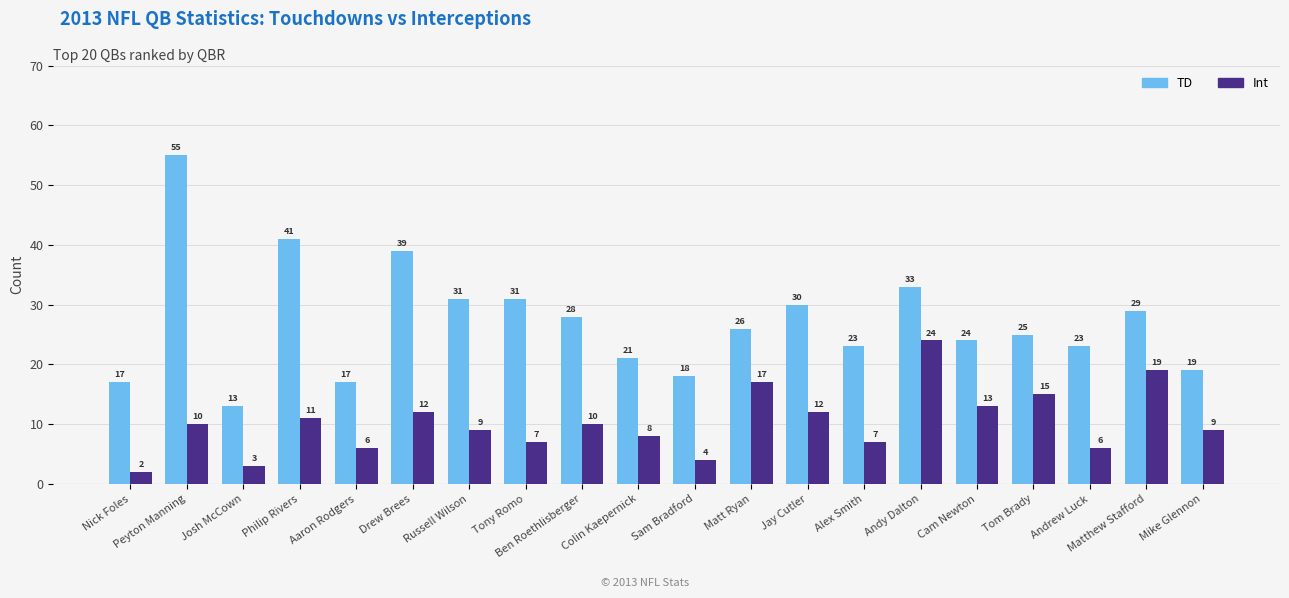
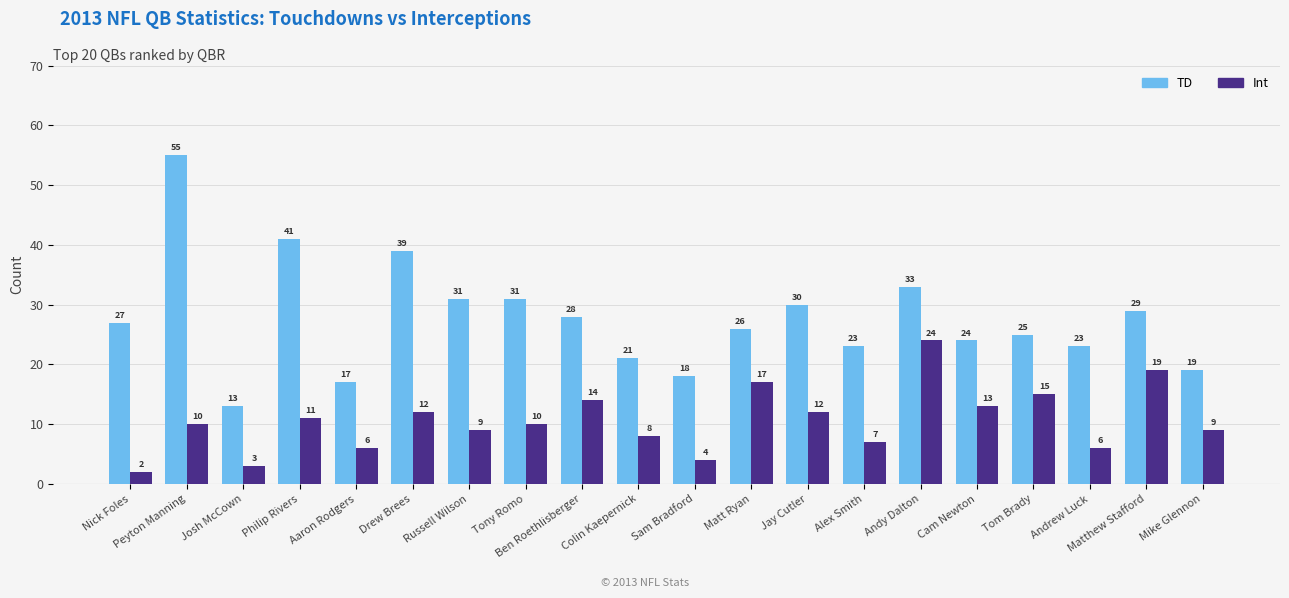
  {
    "TD": {
-     "Nick Foles": 17,
+     "Nick Foles": 27,
      "Peyton Manning": 55,
      "Josh McCown": 13,
      "Philip Rivers": 41,
      "Aaron Rodgers": 17,
      "Drew Brees": 39,
      "Russell Wilson": 31,
      "Tony Romo": 31,
      "Ben Roethlisberger": 28,
      "Colin Kaepernick": 21,
      "Sam Bradford": 18,
      "Matt Ryan": 26,
      "Jay Cutler": 30,
      "Alex Smith": 23,
      "Andy Dalton": 33,
      "Cam Newton": 24,
      "Tom Brady": 25,
      "Andrew Luck": 23,
      "Matthew Stafford": 29,
      "Mike Glennon": 19
    },
    "Int": {
      "Nick Foles": 2,
      "Peyton Manning": 10,
      "Josh McCown": 3,
      "Philip Rivers": 11,
      "Aaron Rodgers": 6,
      "Drew Brees": 12,
      "Russell Wilson": 9,
-     "Tony Romo": 7,
-     "Ben Roethlisberger": 10,
+     "Tony Romo": 10,
+     "Ben Roethlisberger": 14,
      "Colin Kaepernick": 8,
      "Sam Bradford": 4,
      "Matt Ryan": 17,
      "Jay Cutler": 12,
      "Alex Smith": 7,
      "Andy Dalton": 24,
      "Cam Newton": 13,
      "Tom Brady": 15,
      "Andrew Luck": 6,
      "Matthew Stafford": 19,
      "Mike Glennon": 9
    }
  }
